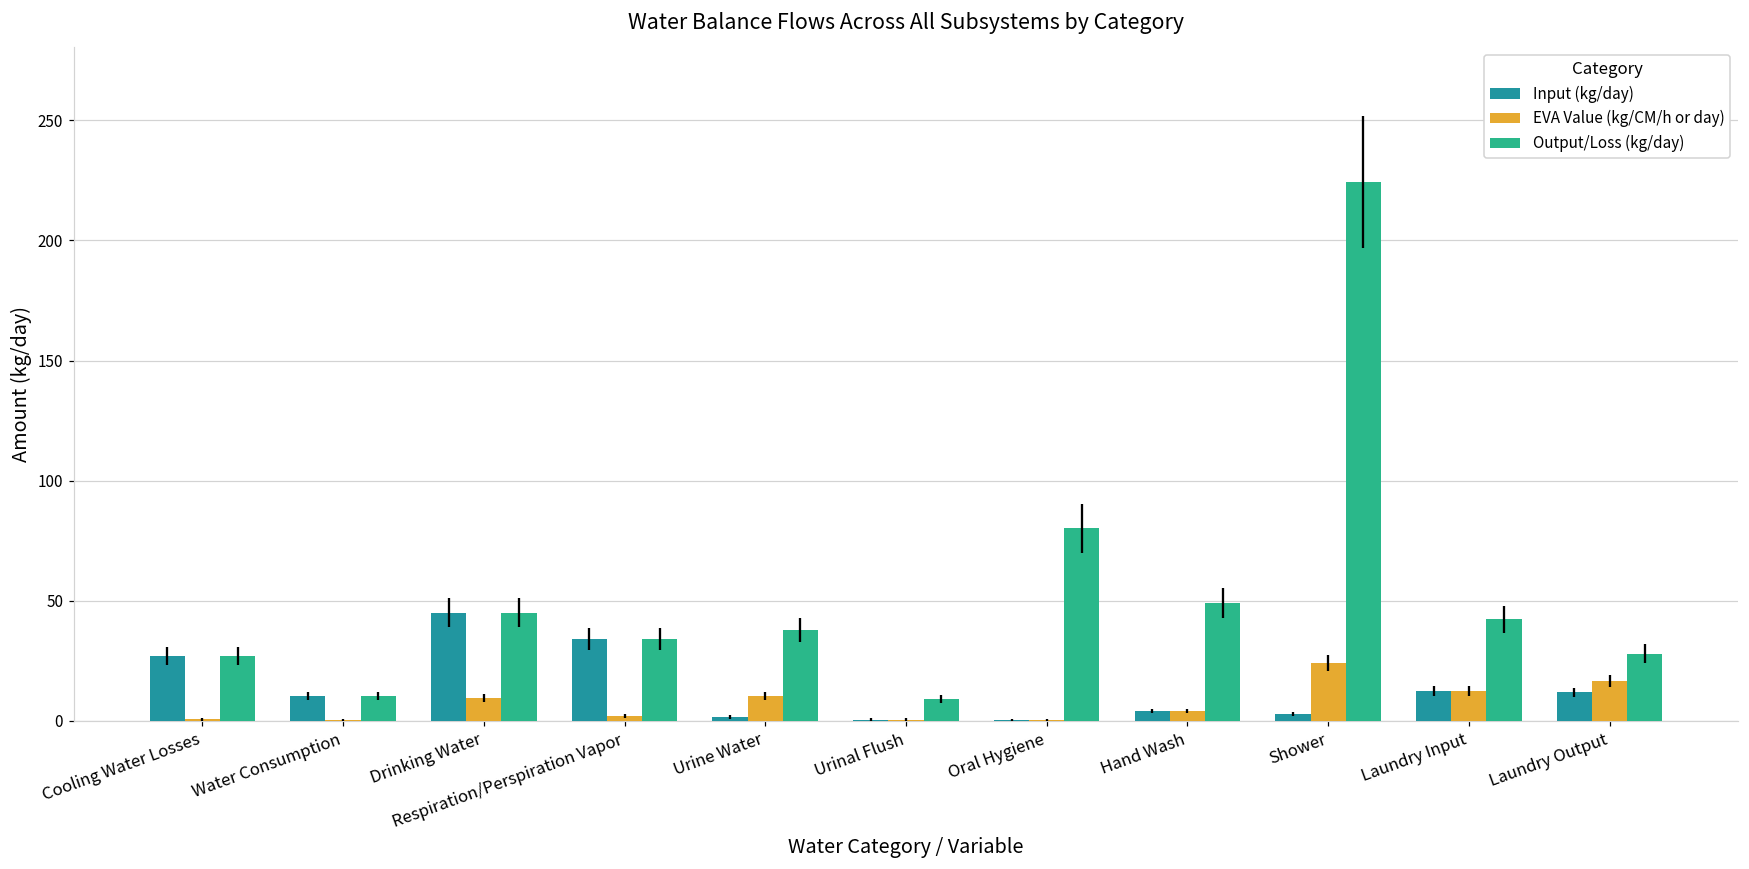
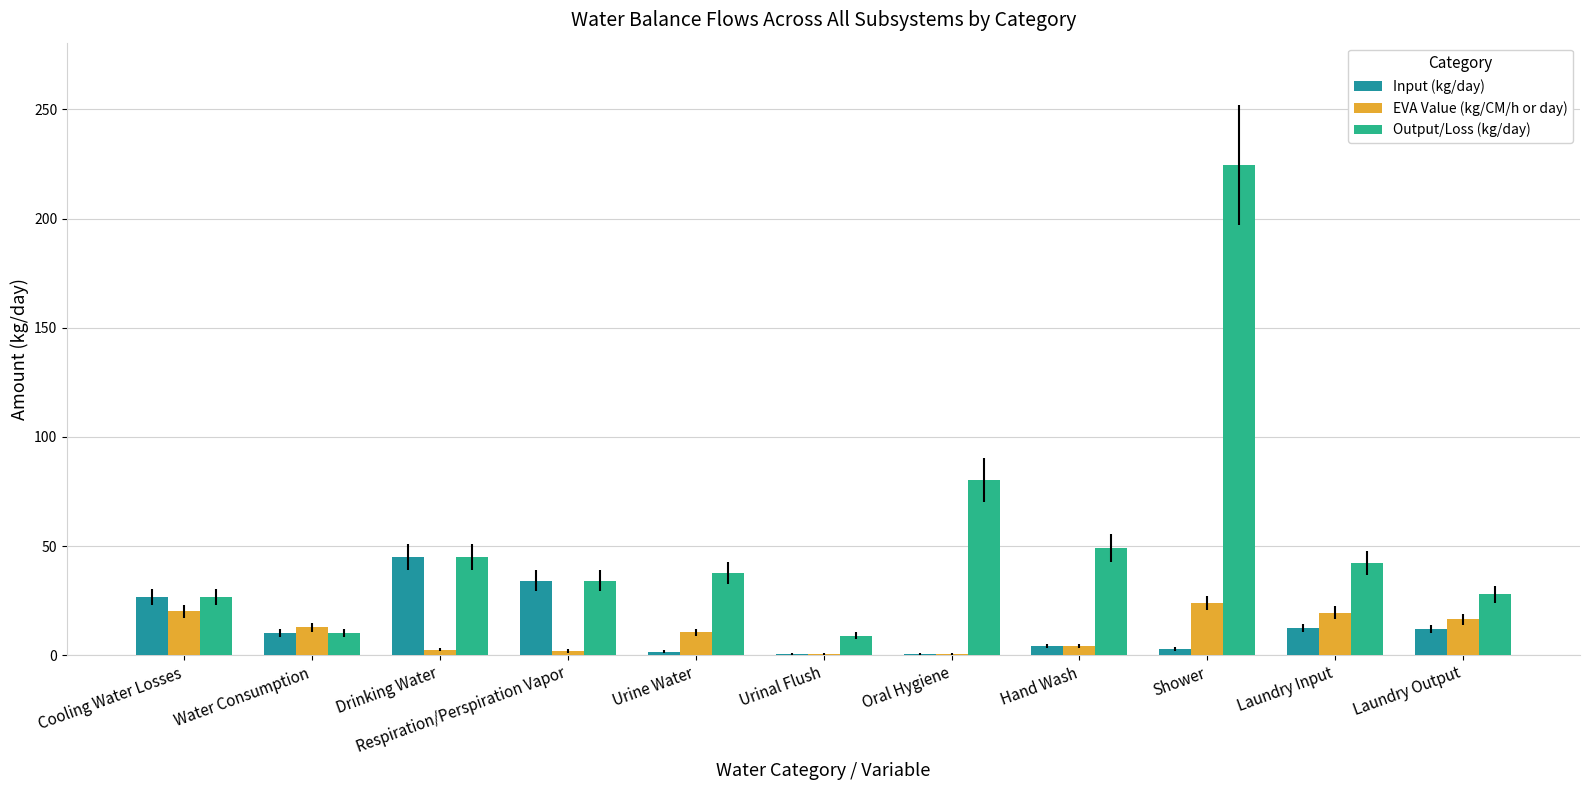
  {
    "EVA Value (kg/CM/h or day)": {
-     "Cooling Water Losses": 1,
-     "Water Consumption": 0,
-     "Drinking Water": 10,
+     "Cooling Water Losses": 20,
+     "Water Consumption": 13,
+     "Drinking Water": 3,
      "Respiration/Perspiration Vapor": 2,
      "Urine Water": 10,
      "Hand Wash": 4,
      "Shower": 24,
-     "Laundry Input": 12,
+     "Laundry Input": 20,
      "Laundry Output": 16
    }
  }
